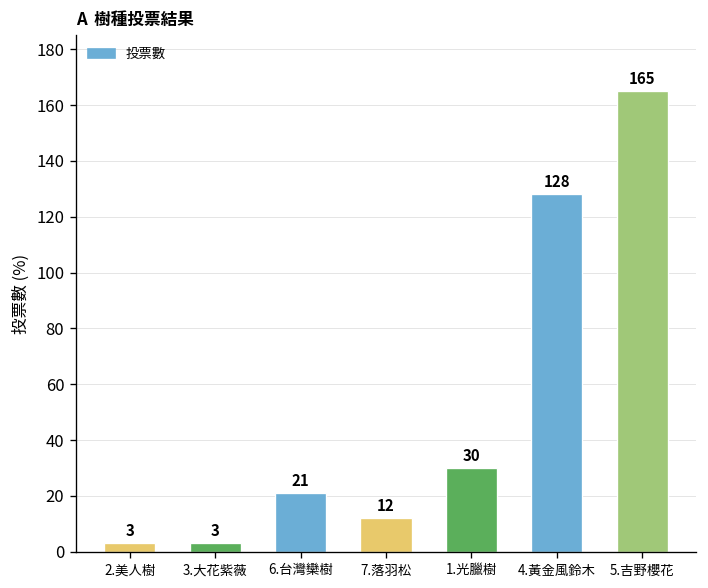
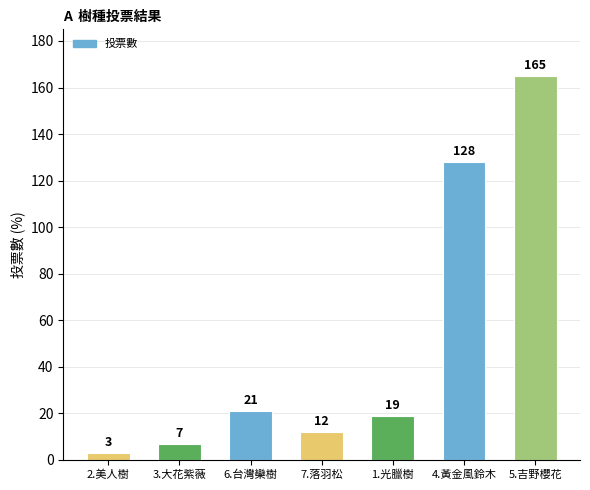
  {
    "2.美人樹": 3,
-   "3.大花紫薇": 3,
+   "3.大花紫薇": 7,
    "6.台灣欒樹": 21,
    "7.落羽松": 12,
-   "1.光臘樹": 30,
+   "1.光臘樹": 19,
    "4.黃金風鈴木": 128,
    "5.吉野櫻花": 165
  }
